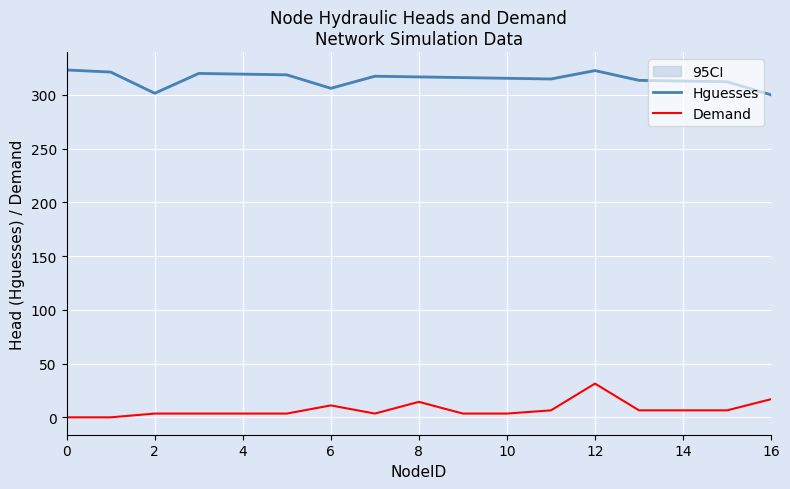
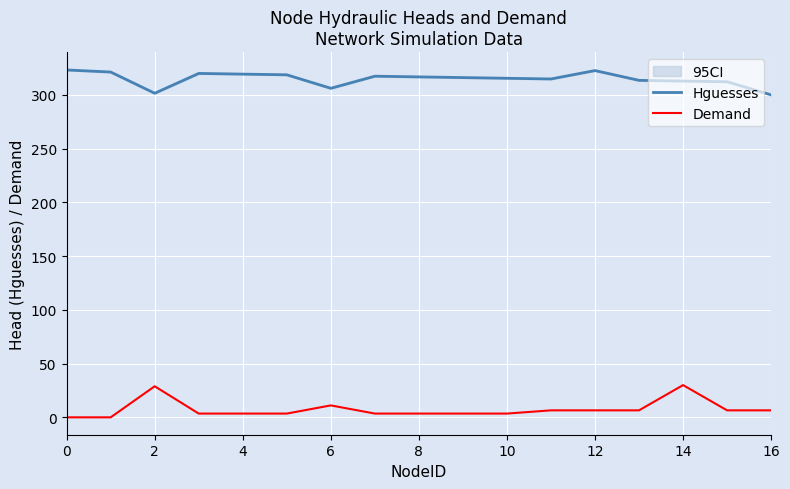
  {
    "Demand": {
      "0": 0,
-     "2": 4,
+     "2": 29,
      "4": 4,
      "6": 11,
-     "8": 14,
+     "8": 4,
      "10": 4,
-     "12": 31,
-     "14": 7,
-     "16": 17
+     "12": 7,
+     "14": 30,
+     "16": 7
    }
  }
